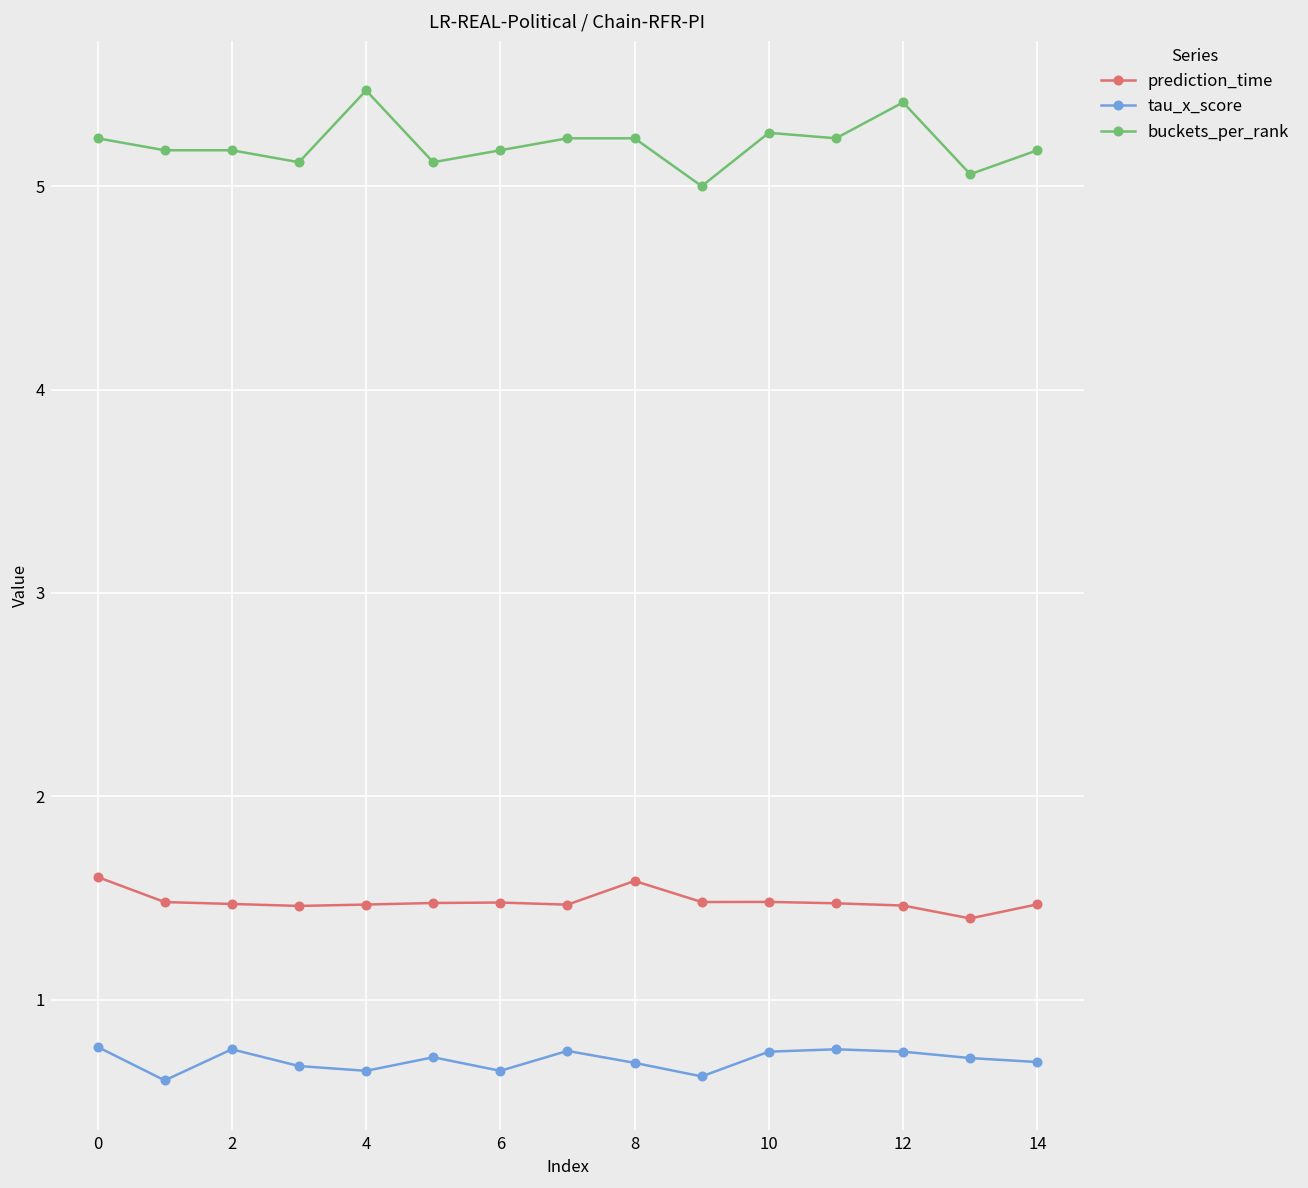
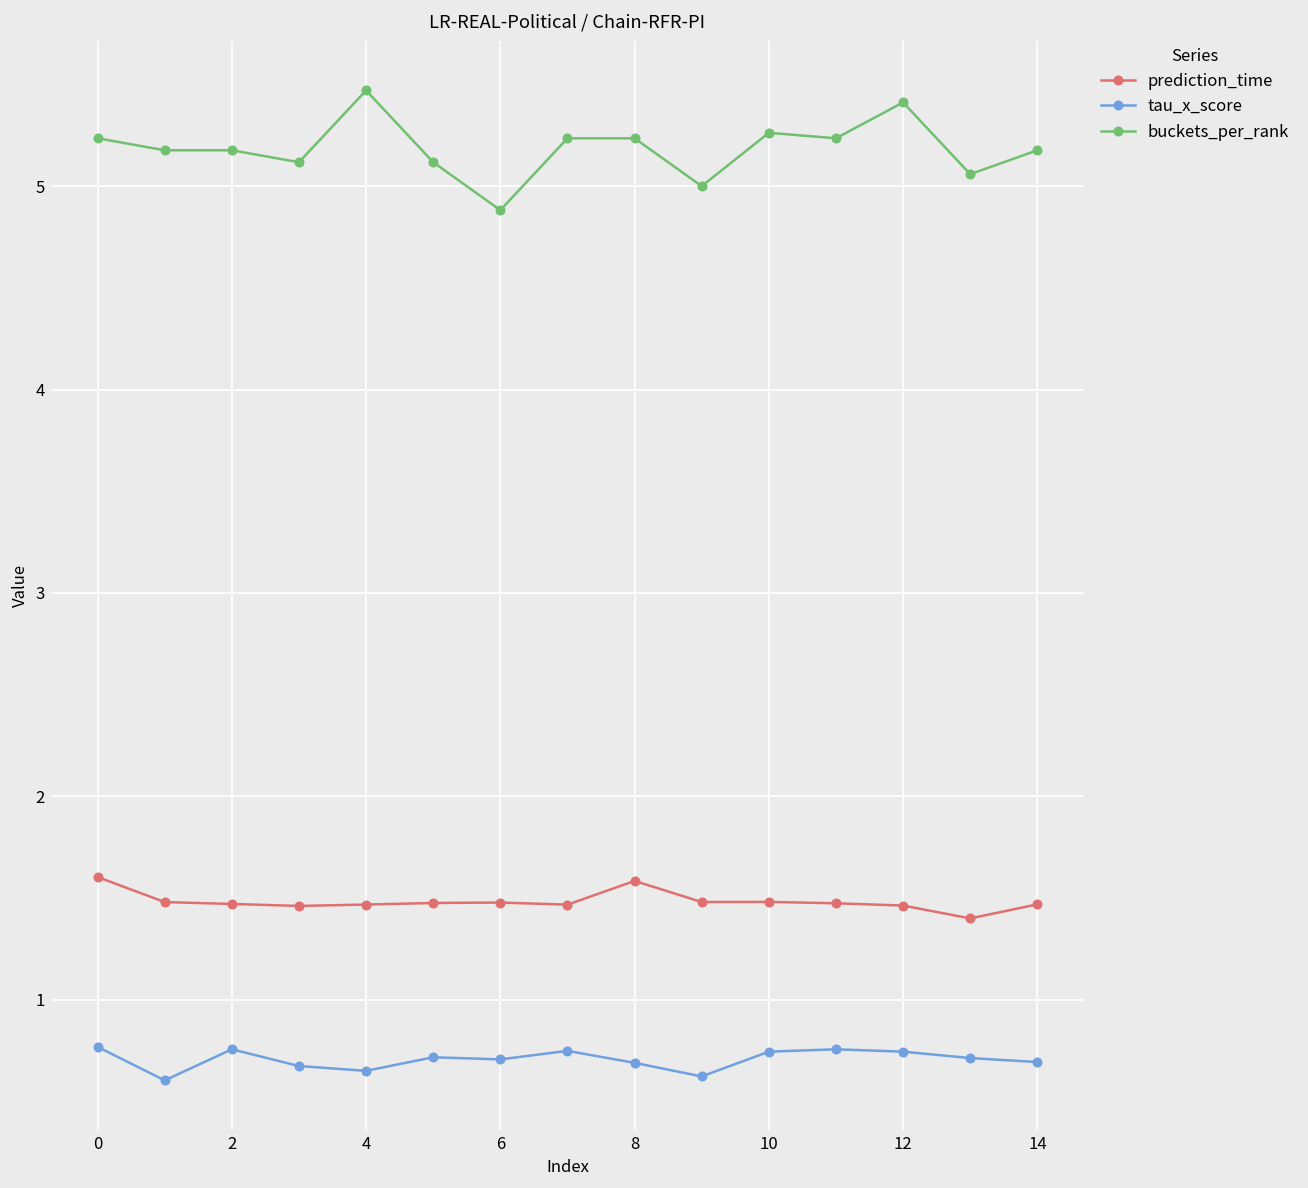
  {
    "prediction_time": {
      "0": 1.60,
      "2": 1.47,
      "4": 1.47,
      "6": 1.48,
      "8": 1.58,
      "10": 1.48,
      "12": 1.46,
      "14": 1.47
    },
    "tau_x_score": {
      "0": 0.77,
      "2": 0.76,
      "4": 0.65,
-     "6": 0.65,
+     "6": 0.71,
      "8": 0.69,
      "10": 0.75,
      "12": 0.75,
      "14": 0.69
    },
    "buckets_per_rank": {
      "0": 5.24,
      "2": 5.18,
      "4": 5.47,
-     "6": 5.18,
+     "6": 4.88,
      "8": 5.24,
      "10": 5.26,
      "12": 5.41,
      "14": 5.18
    }
  }
